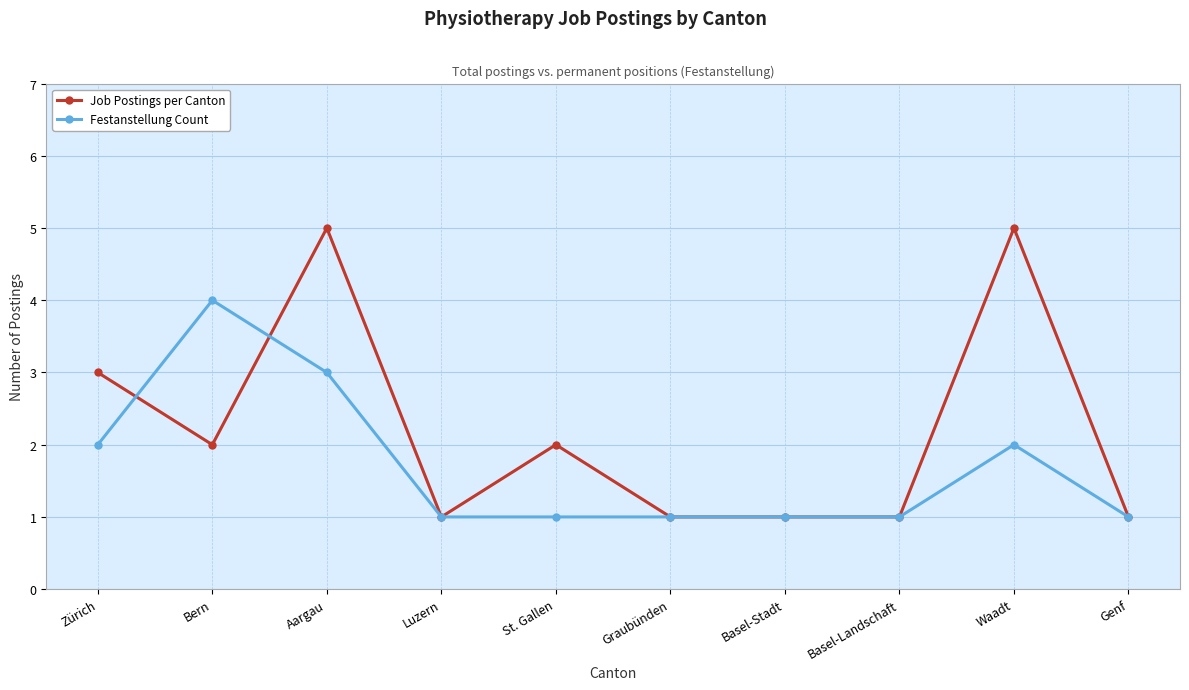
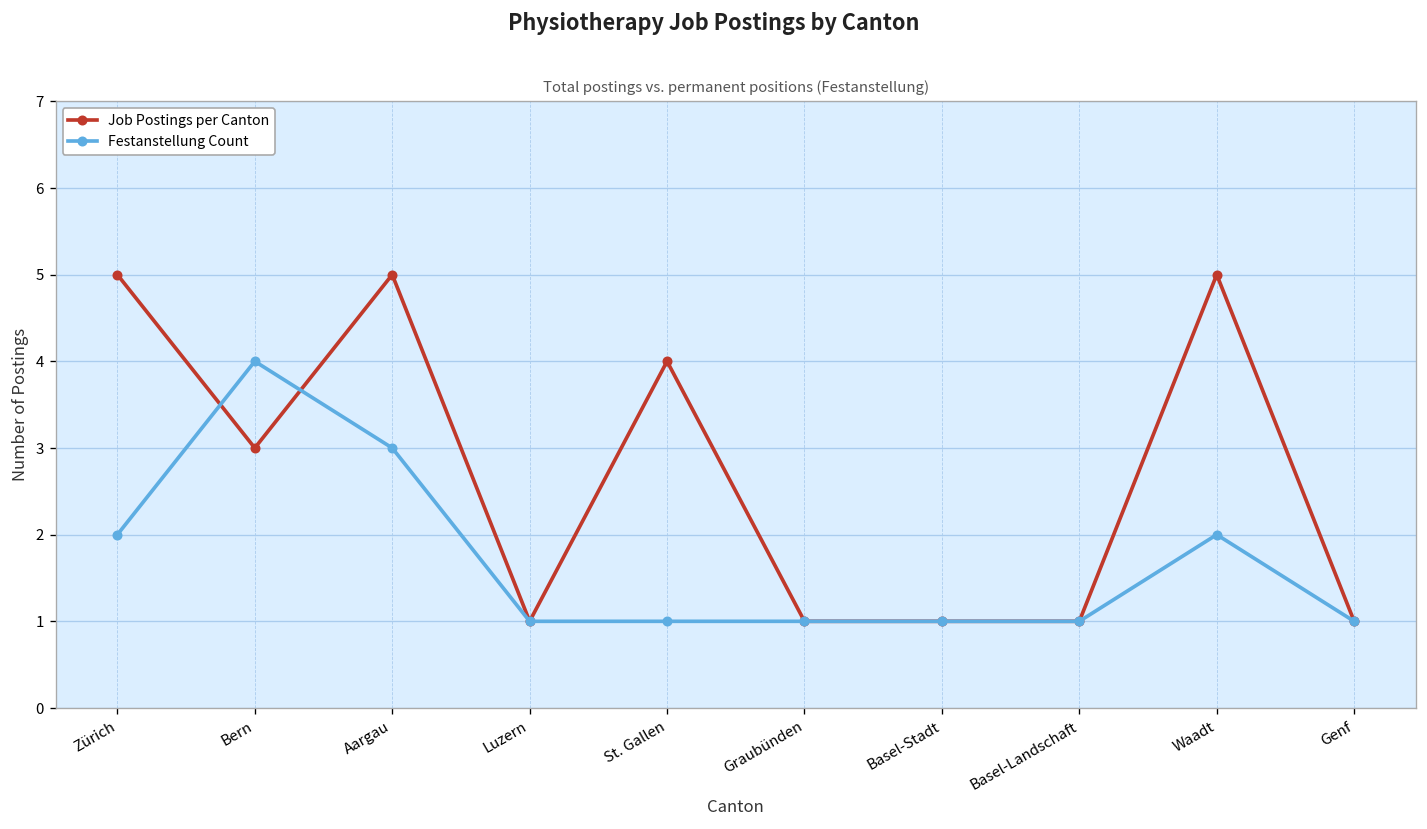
  {
    "Job Postings per Canton": {
-     "Zürich": 3,
-     "Bern": 2,
+     "Zürich": 5,
+     "Bern": 3,
      "Aargau": 5,
-     "St. Gallen": 2,
+     "St. Gallen": 4,
      "Waadt": 5
    },
    "Festanstellung Count": {
      "Zürich": 2,
      "Bern": 4,
      "Aargau": 3,
      "St. Gallen": 1,
      "Waadt": 2
    }
  }
